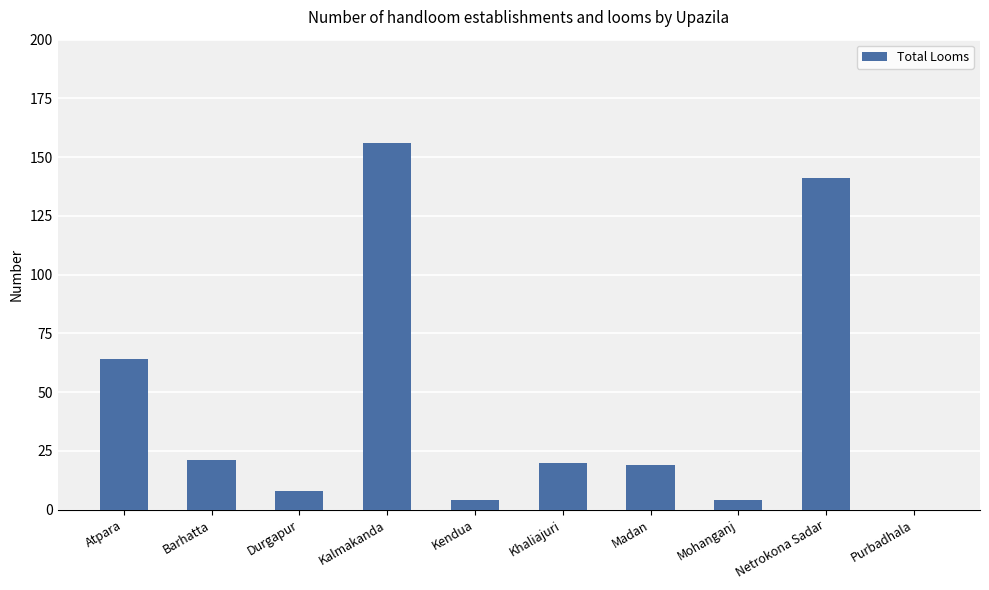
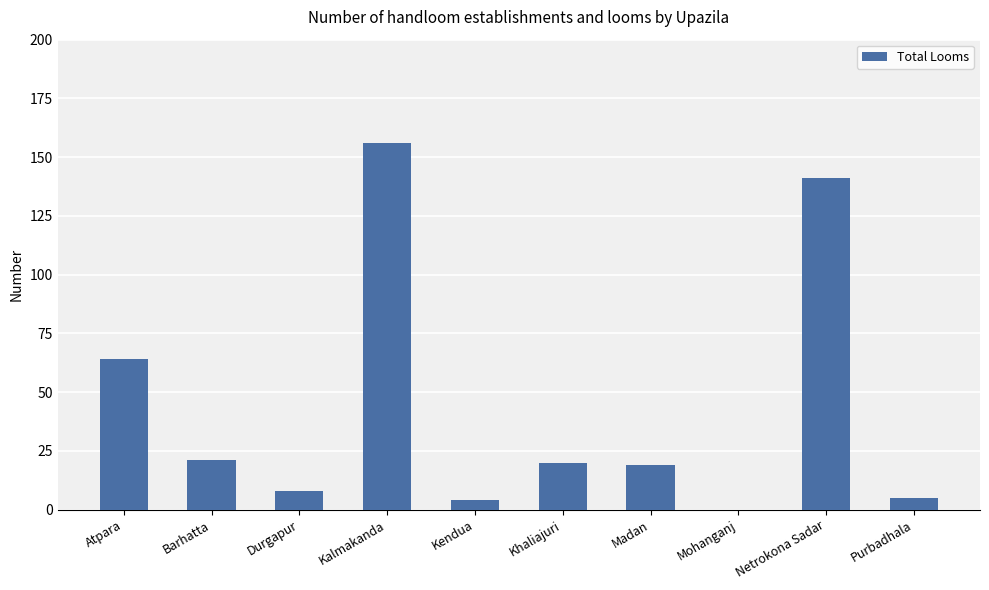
  {
    "Atpara": 64,
    "Barhatta": 21,
    "Durgapur": 8,
    "Kalmakanda": 156,
    "Kendua": 4,
    "Khaliajuri": 20,
    "Madan": 19,
-   "Mohanganj": 4,
+   "Mohanganj": 0,
    "Netrokona Sadar": 141,
-   "Purbadhala": 0
+   "Purbadhala": 5
  }
